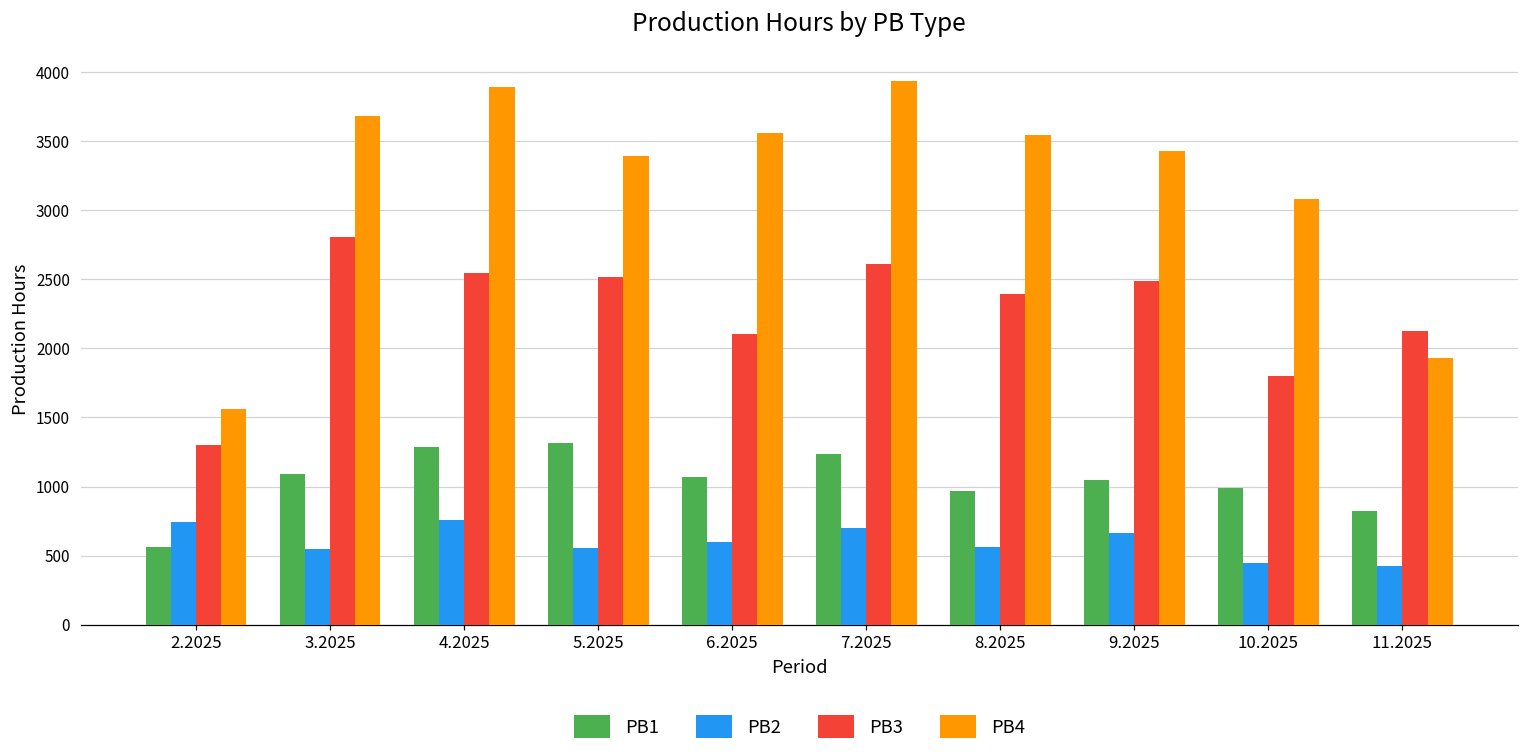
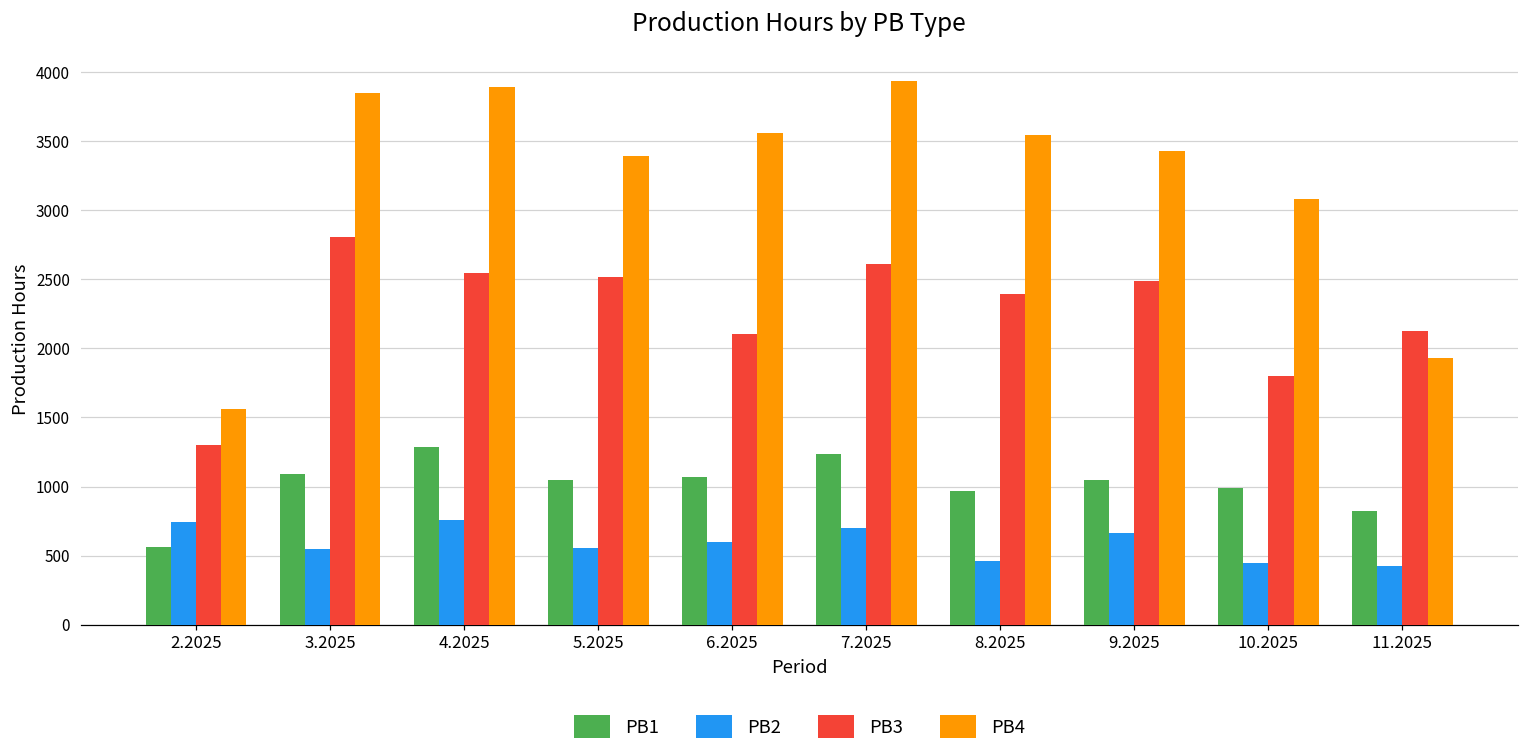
  {
    "PB1": {
      "2.2025": 560,
      "3.2025": 1090,
      "4.2025": 1290,
-     "5.2025": 1320,
+     "5.2025": 1050,
      "6.2025": 1070,
      "7.2025": 1240,
      "8.2025": 970,
      "9.2025": 1050,
      "10.2025": 990,
      "11.2025": 820
    },
    "PB2": {
      "2.2025": 750,
      "3.2025": 550,
      "4.2025": 760,
      "5.2025": 550,
      "6.2025": 600,
      "7.2025": 700,
-     "8.2025": 560,
+     "8.2025": 460,
      "9.2025": 670,
      "10.2025": 450,
      "11.2025": 430
    },
    "PB3": {
      "2.2025": 1300,
      "3.2025": 2810,
      "4.2025": 2550,
      "5.2025": 2520,
      "6.2025": 2100,
      "7.2025": 2620,
      "8.2025": 2400,
      "9.2025": 2490,
      "10.2025": 1800,
      "11.2025": 2120
    },
    "PB4": {
      "2.2025": 1560,
-     "3.2025": 3680,
+     "3.2025": 3850,
      "4.2025": 3890,
      "5.2025": 3400,
      "6.2025": 3560,
      "7.2025": 3940,
      "8.2025": 3540,
      "9.2025": 3430,
      "10.2025": 3090,
      "11.2025": 1930
    }
  }
